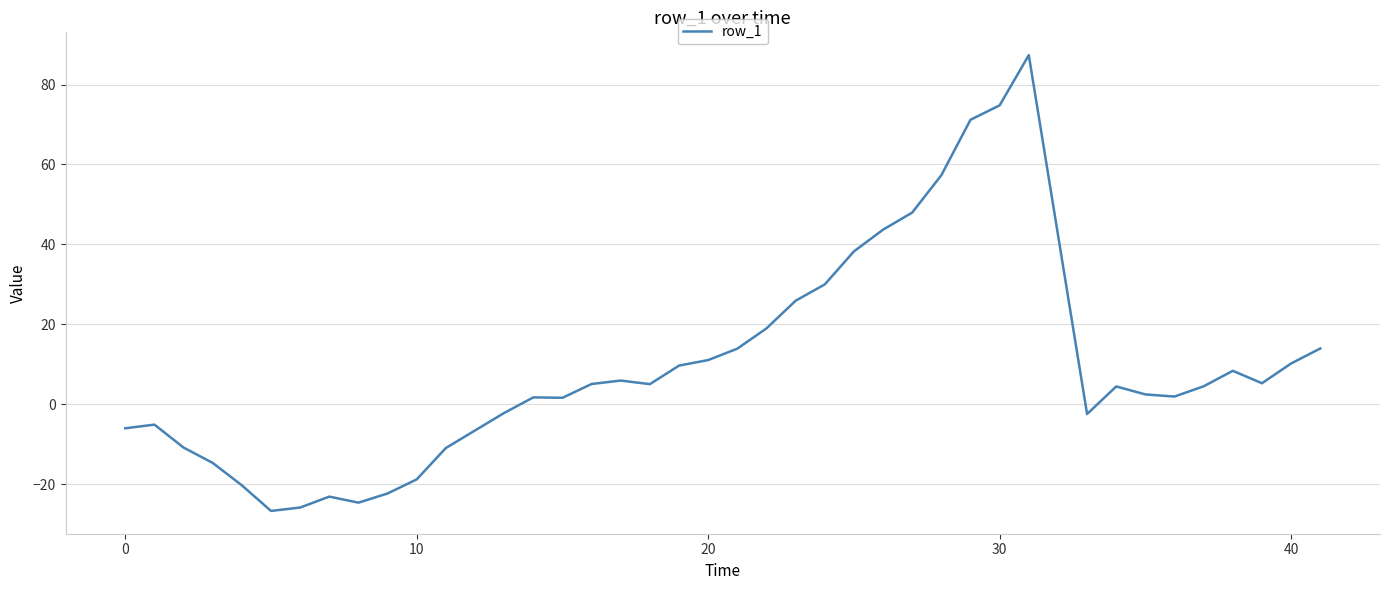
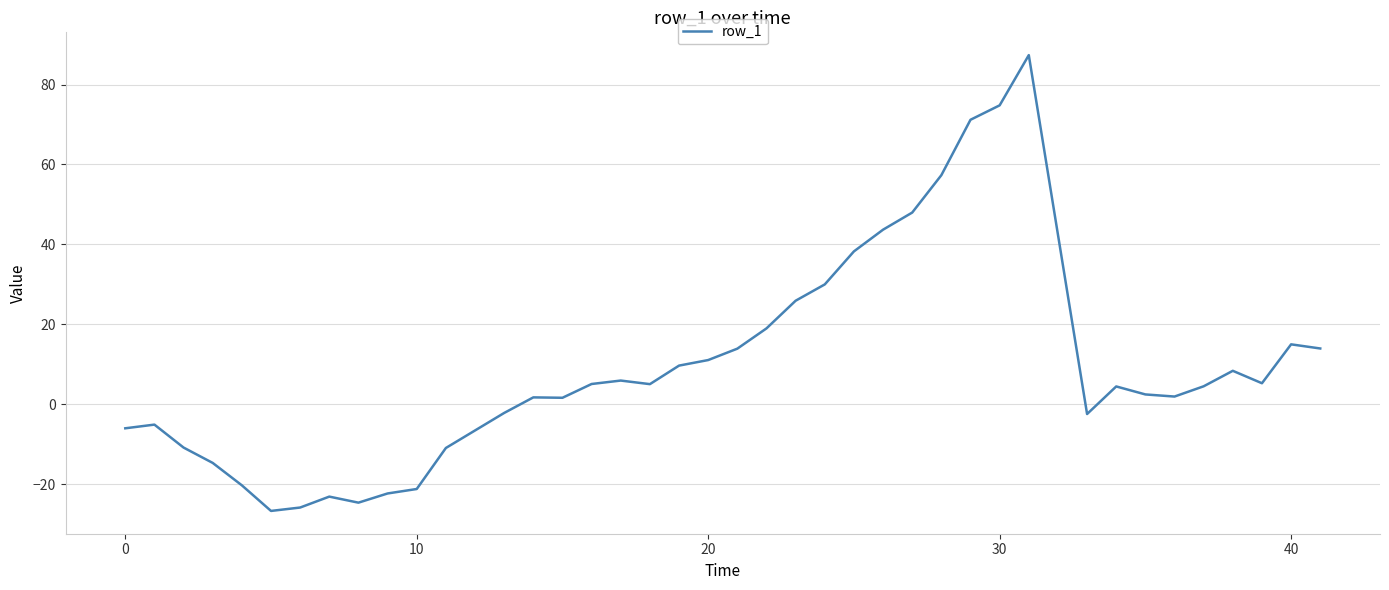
  {
    "0": -6,
-   "10": -19,
+   "10": -21,
    "20": 11,
    "30": 75,
-   "40": 10
+   "40": 15
  }
